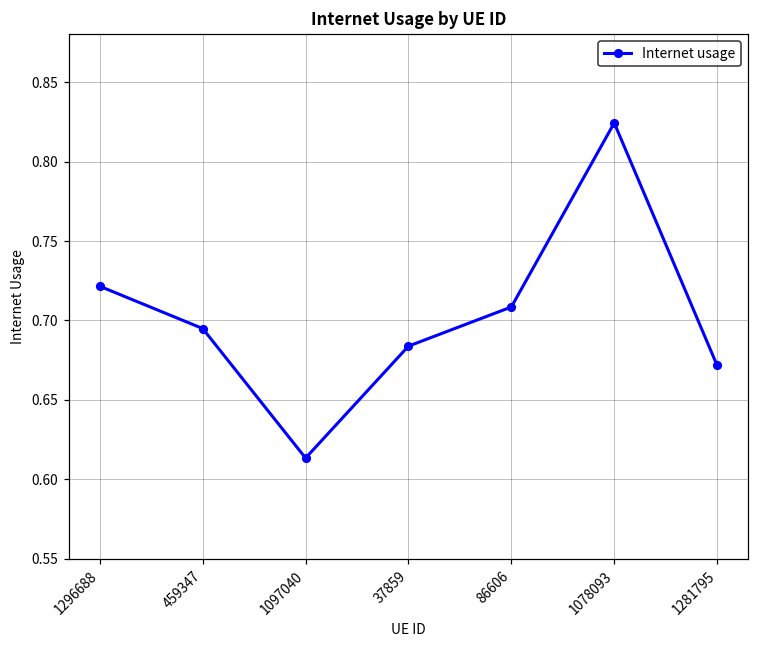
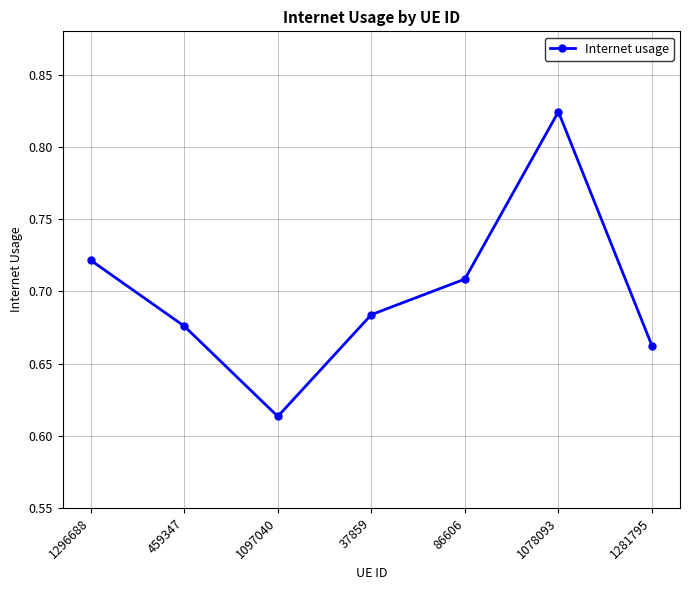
  {
    "1296688": 0.722,
-   "459347": 0.695,
+   "459347": 0.676,
    "1097040": 0.613,
    "37859": 0.684,
    "86606": 0.708,
    "1078093": 0.824,
-   "1281795": 0.672
+   "1281795": 0.662
  }
